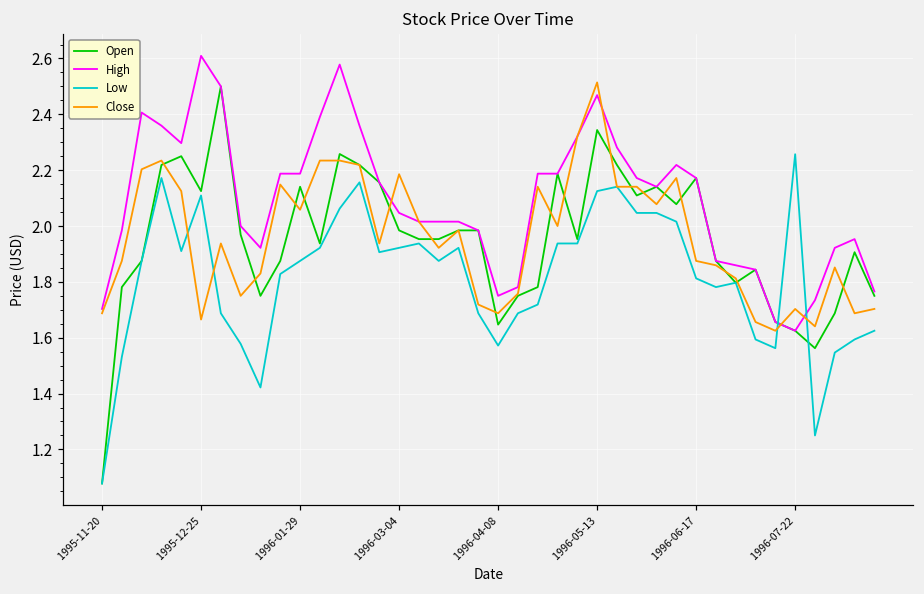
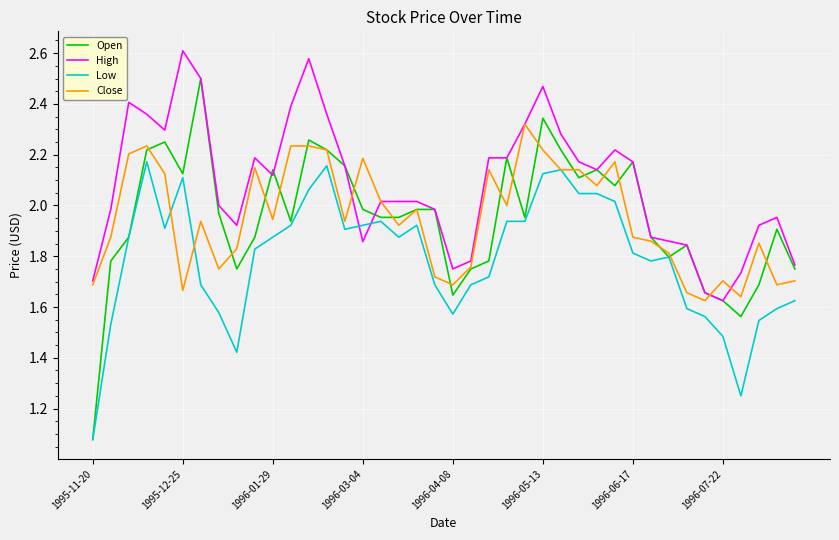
  {
    "Open": {
      "1995-12-25": 2.13,
      "1996-01-29": 2.14,
      "1996-03-04": 1.98,
      "1996-04-08": 1.65,
      "1996-05-13": 2.34
    },
    "High": {
      "1995-11-20": 1.70,
      "1995-12-25": 2.61,
-     "1996-01-29": 2.19,
-     "1996-03-04": 2.05,
+     "1996-01-29": 2.12,
+     "1996-03-04": 1.86,
      "1996-04-08": 1.75,
      "1996-05-13": 2.47
    },
    "Low": {
      "1995-12-25": 2.11,
      "1996-01-29": 1.88,
      "1996-03-04": 1.92,
      "1996-04-08": 1.57,
      "1996-05-13": 2.13,
      "1996-06-17": 1.81,
-     "1996-07-22": 2.26
+     "1996-07-22": 1.48
    },
    "Close": {
      "1995-11-20": 1.69,
      "1995-12-25": 1.67,
-     "1996-01-29": 2.06,
+     "1996-01-29": 1.95,
      "1996-03-04": 2.19,
      "1996-04-08": 1.69,
-     "1996-05-13": 2.51,
+     "1996-05-13": 2.22,
      "1996-06-17": 1.88,
      "1996-07-22": 1.70
    }
  }
